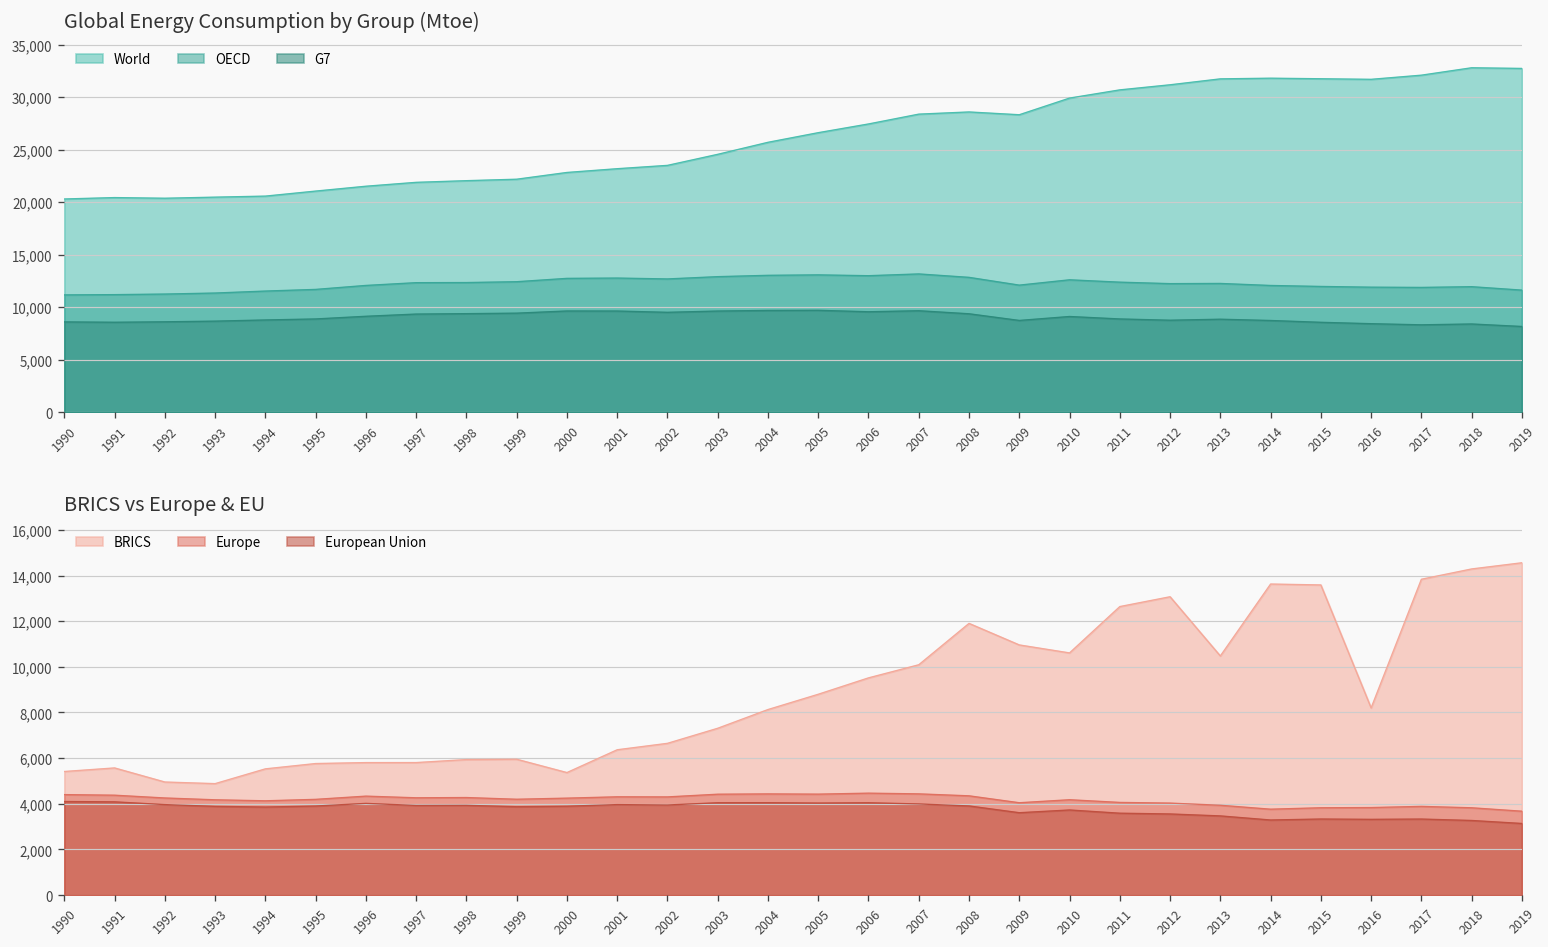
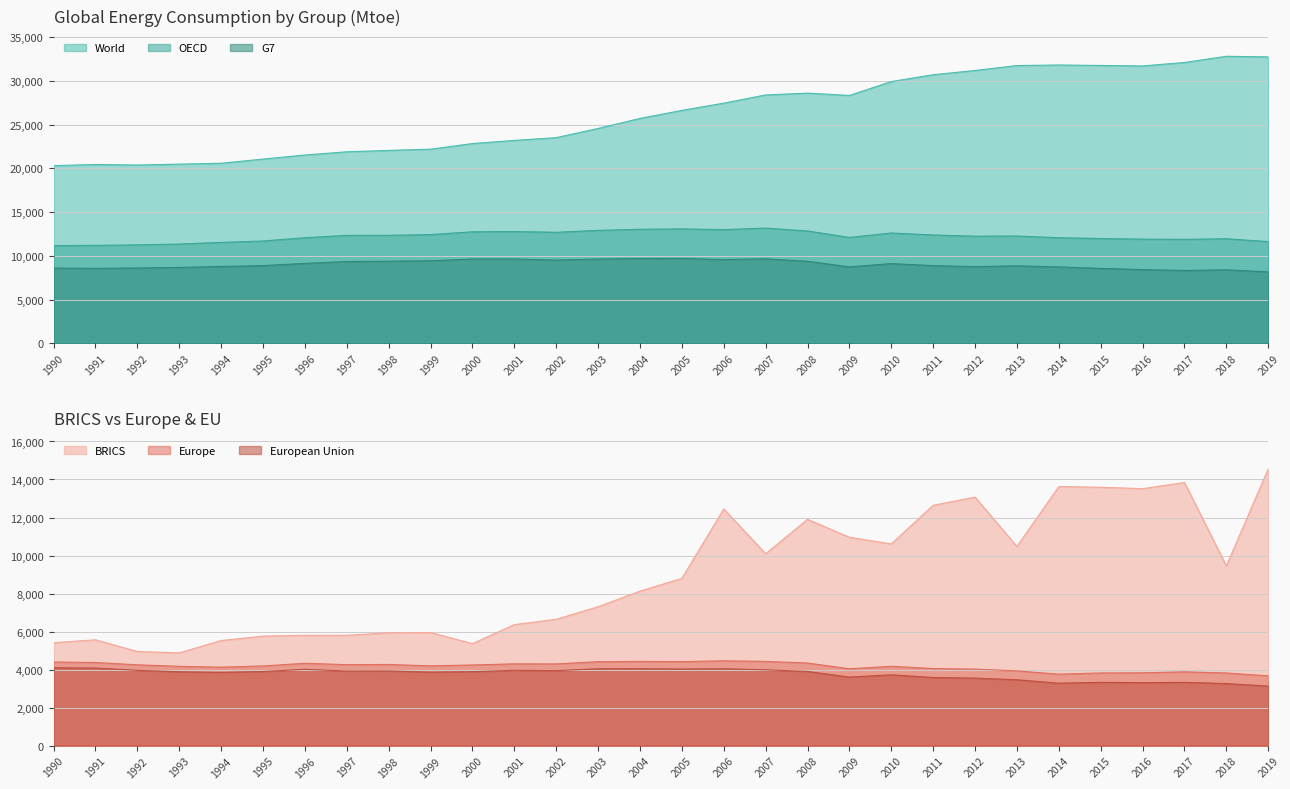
  {
    "BRICS vs Europe & EU": {
      "BRICS": {
        "1990": "5,400",
        "1991": "5,600",
        "1992": "5,000",
        "1993": "4,900",
        "1994": "5,500",
        "1995": "5,800",
        "1996": "5,800",
        "1997": "5,800",
        "1998": "5,900",
        "1999": "6,000",
        "2000": "5,400",
        "2001": "6,400",
        "2002": "6,600",
        "2003": "7,300",
        "2004": "8,100",
        "2005": "8,800",
-       "2006": "9,500",
+       "2006": "12,400",
        "2007": "10,100",
        "2008": "11,900",
        "2009": "11,000",
        "2010": "10,600",
        "2011": "12,600",
        "2012": "13,100",
        "2013": "10,500",
        "2014": "13,600",
        "2015": "13,600",
-       "2016": "8,200",
+       "2016": "13,500",
        "2017": "13,800",
-       "2018": "14,300",
+       "2018": "9,500",
        "2019": "14,600"
      }
    }
  }
